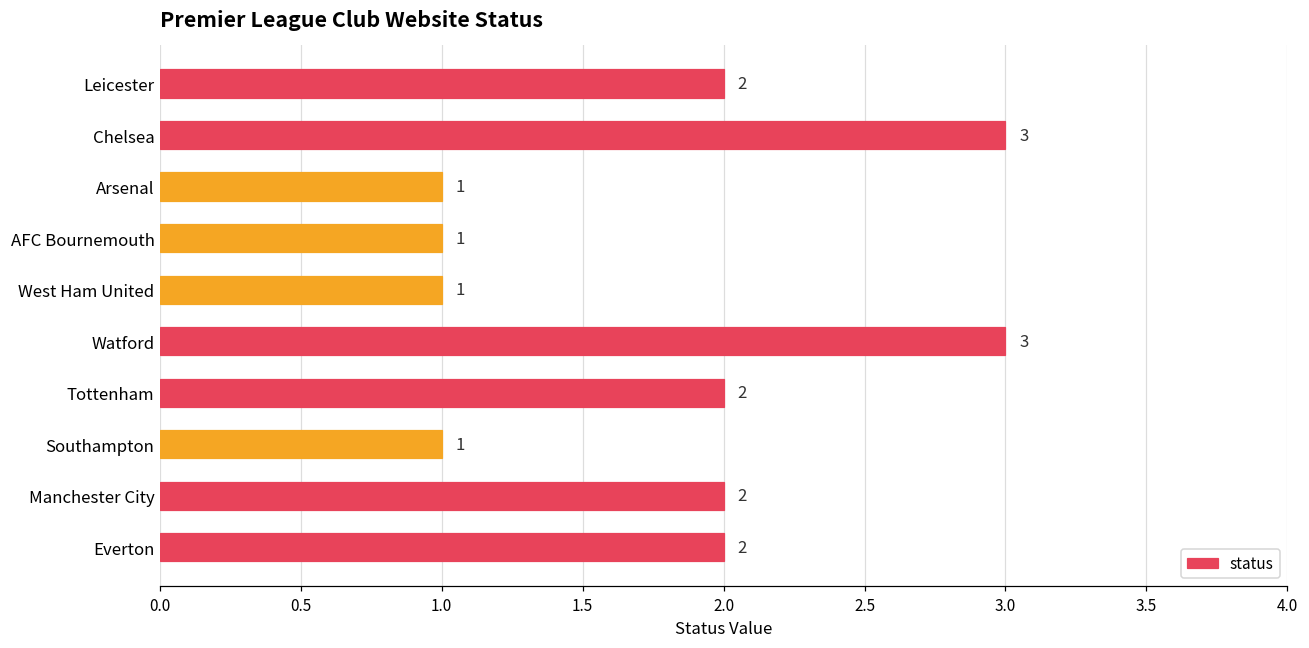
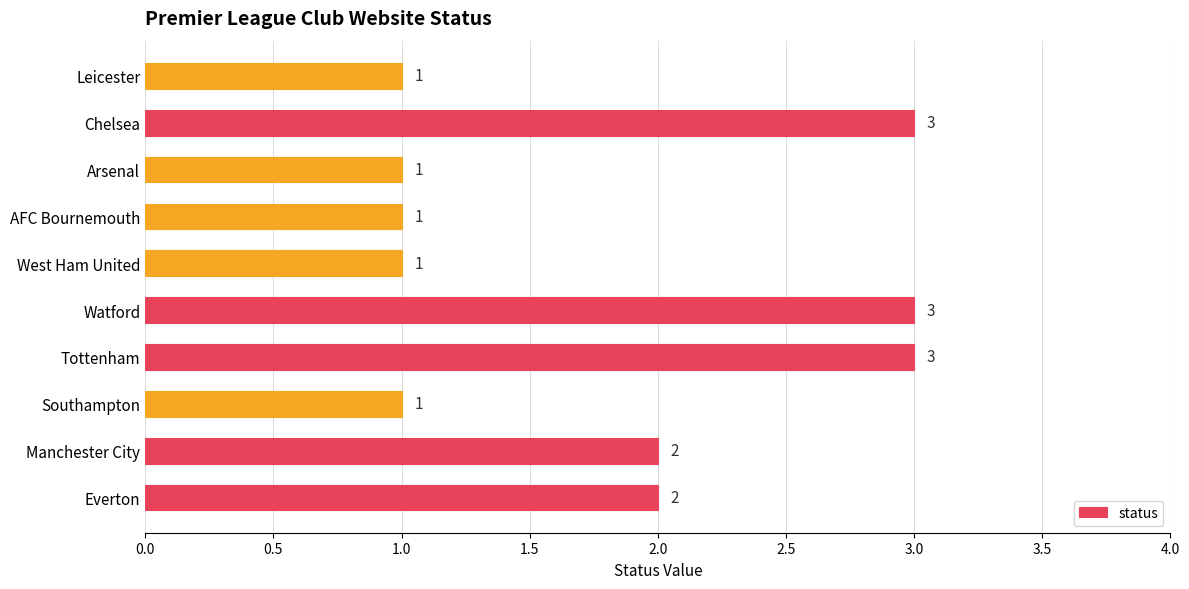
  {
-   "Leicester": 2,
+   "Leicester": 1,
    "Chelsea": 3,
    "Arsenal": 1,
    "AFC Bournemouth": 1,
    "West Ham United": 1,
    "Watford": 3,
-   "Tottenham": 2,
+   "Tottenham": 3,
    "Southampton": 1,
    "Manchester City": 2,
    "Everton": 2
  }
